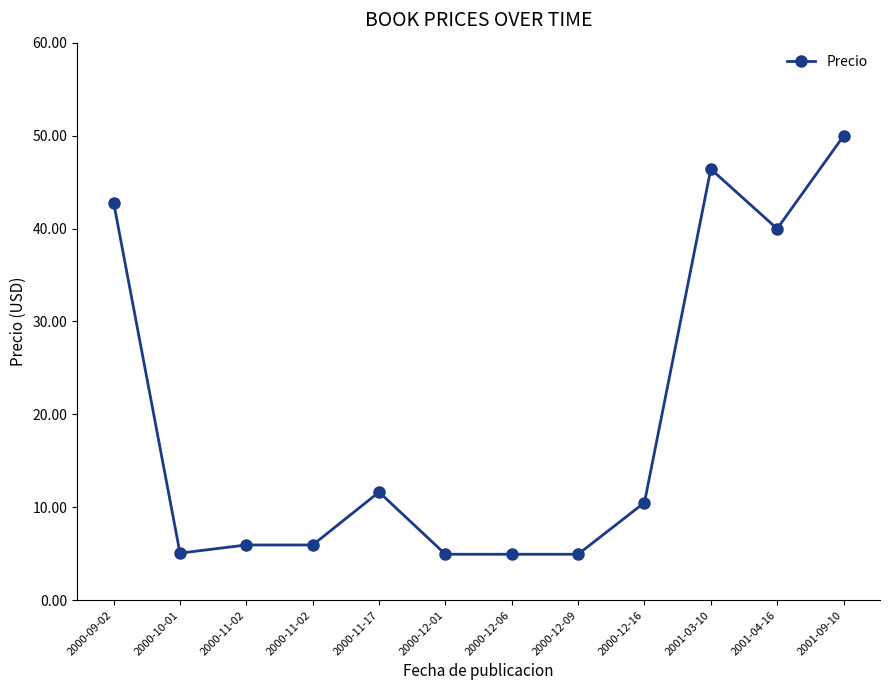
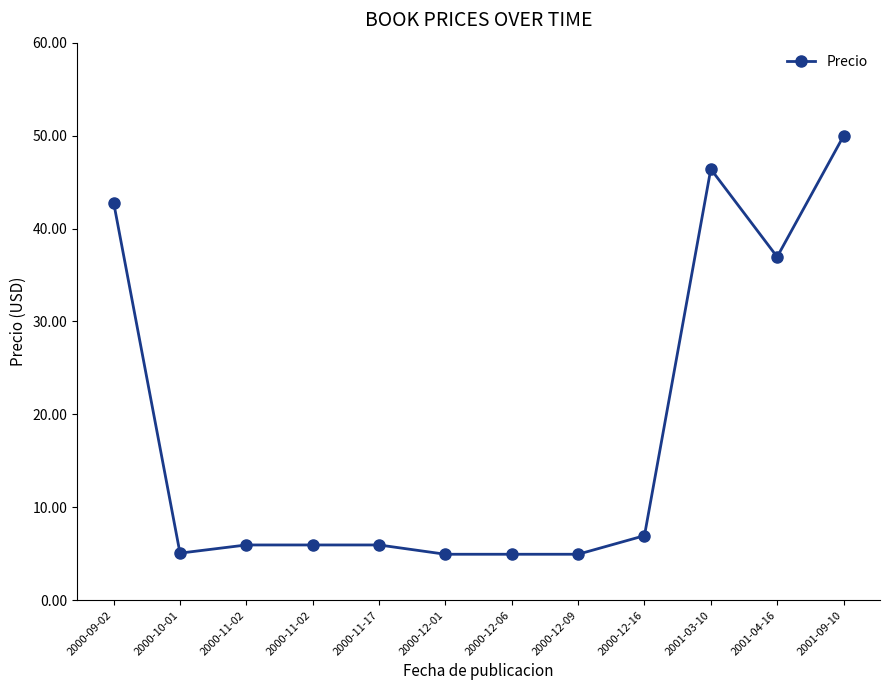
  {
    "2000-09-02": 43,
    "2000-10-01": 5,
-   "2000-11-17": 12,
+   "2000-11-17": 6,
    "2000-12-01": 5,
    "2000-12-06": 5,
    "2000-12-09": 5,
-   "2000-12-16": 11,
+   "2000-12-16": 7,
    "2001-03-10": 46,
-   "2001-04-16": 40,
+   "2001-04-16": 37,
    "2001-09-10": 50
  }
